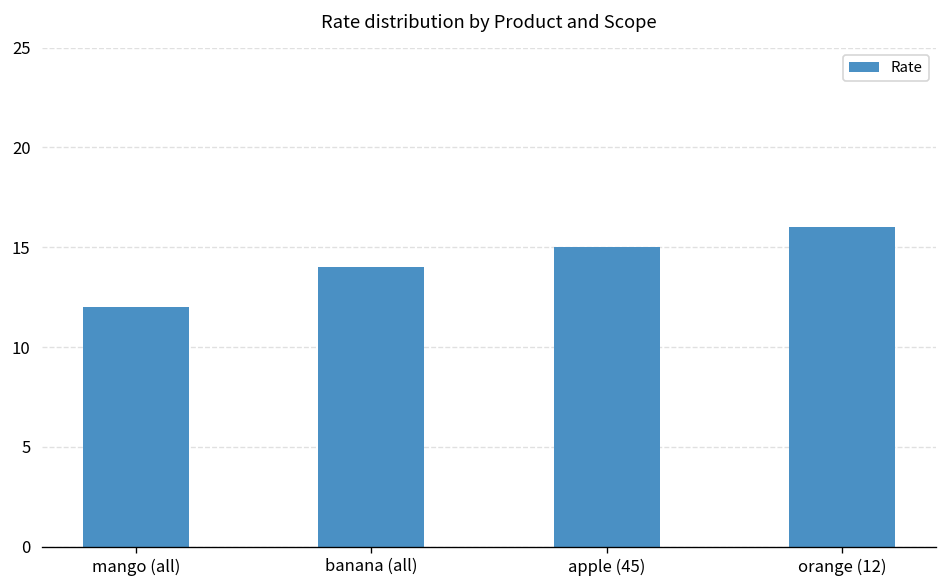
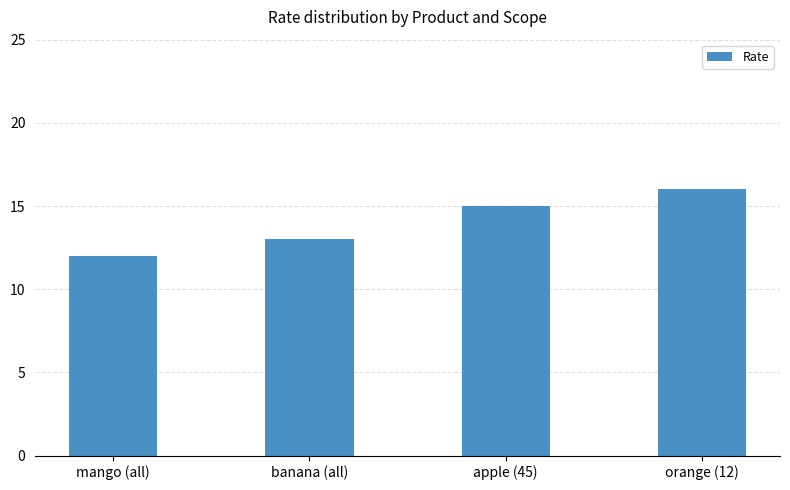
  {
    "mango (all)": 12,
-   "banana (all)": 14,
+   "banana (all)": 13,
    "apple (45)": 15,
    "orange (12)": 16
  }
